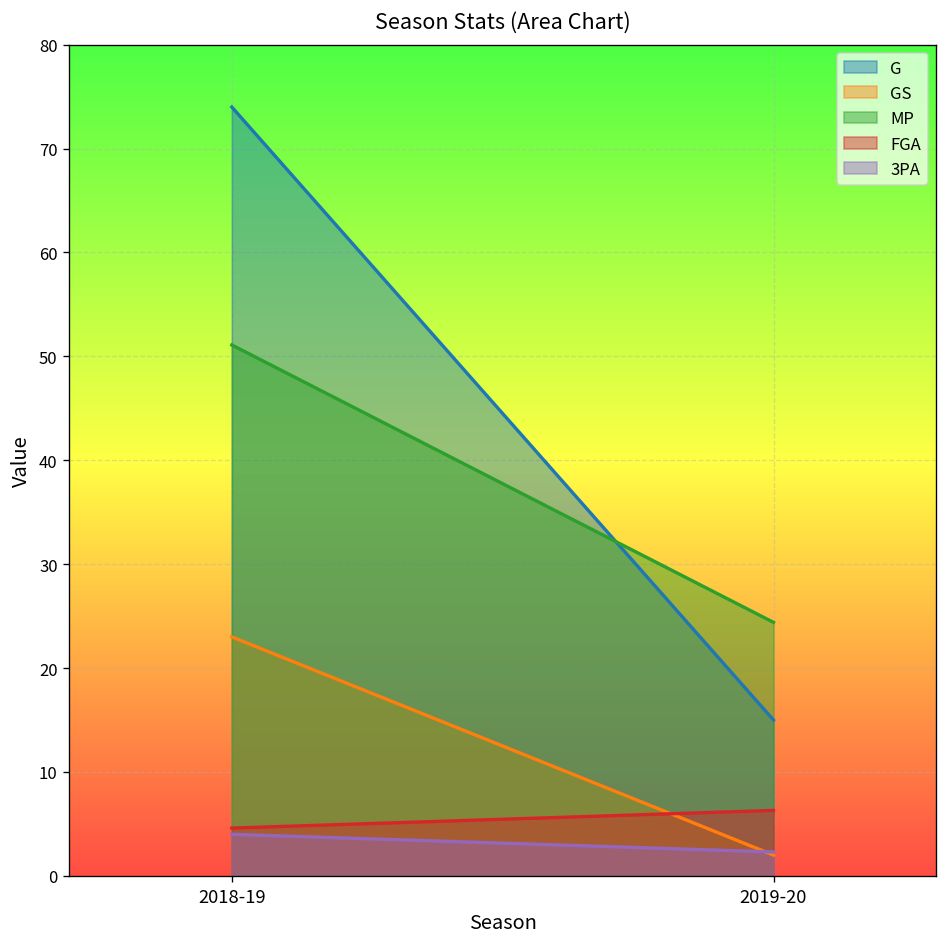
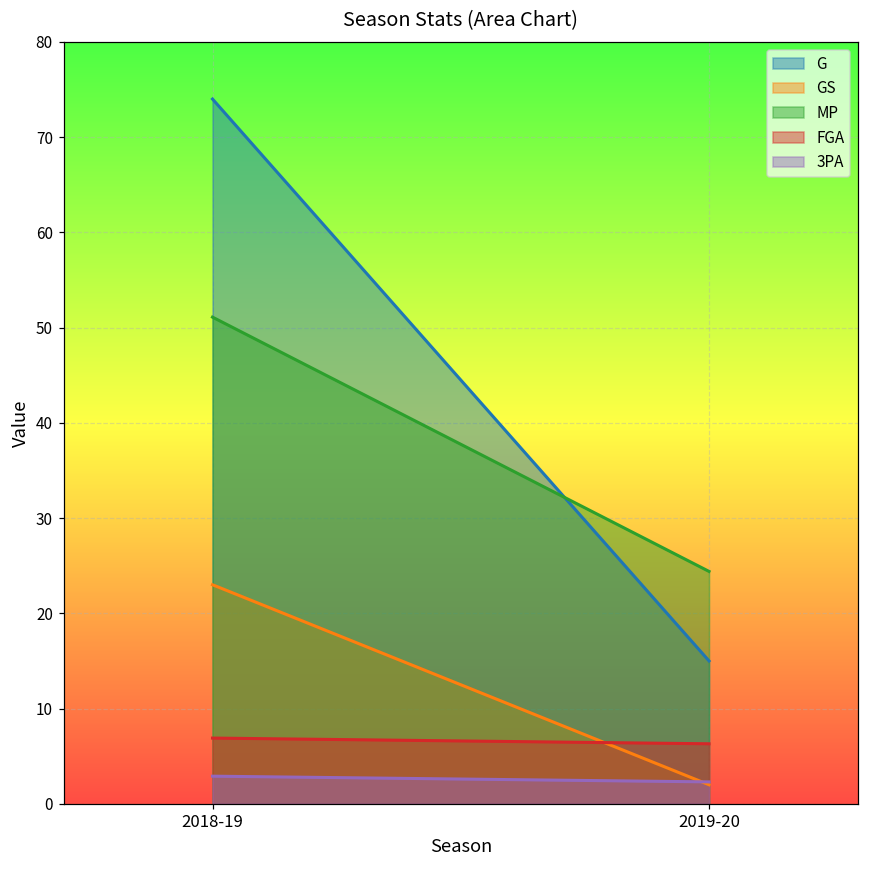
  {
    "G": {
      "2018-19": 74,
      "2019-20": 15
    },
    "GS": {
      "2018-19": 23,
      "2019-20": 2
    },
    "MP": {
      "2018-19": 51,
      "2019-20": 24
    },
    "FGA": {
-     "2018-19": 5,
+     "2018-19": 7,
      "2019-20": 6
    },
    "3PA": {
-     "2018-19": 4,
+     "2018-19": 3,
      "2019-20": 2
    }
  }
